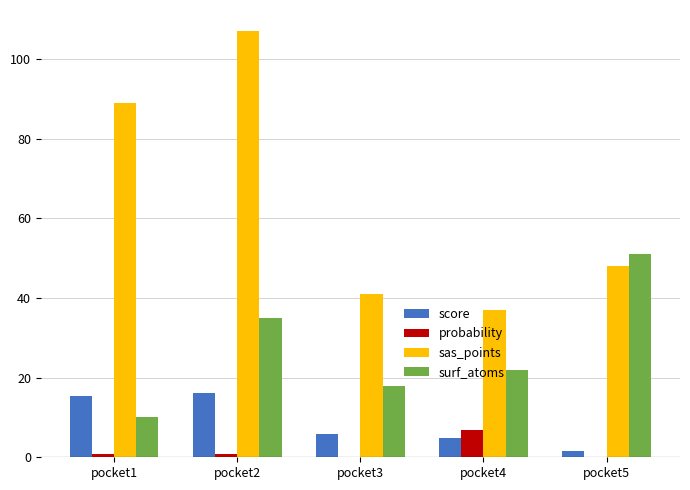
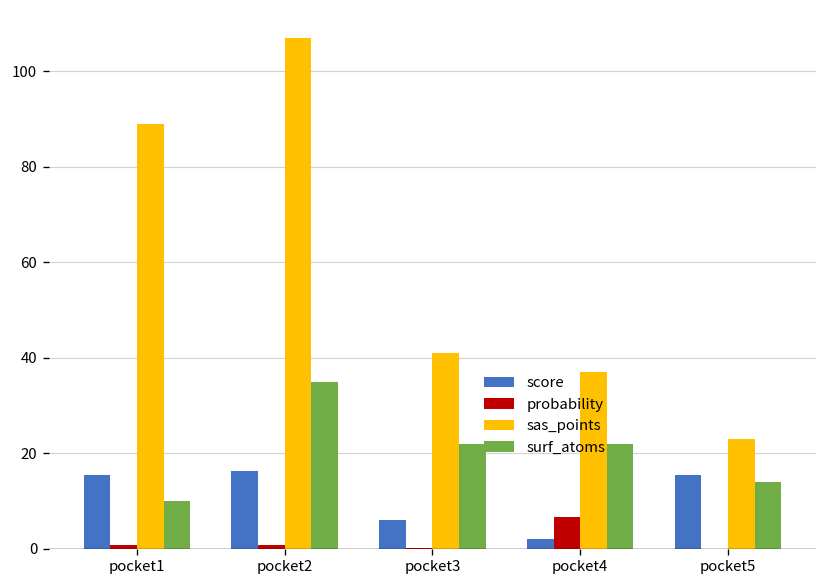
  {
    "score": {
      "pocket1": 15,
      "pocket2": 16,
      "pocket3": 6,
-     "pocket4": 5,
-     "pocket5": 2
+     "pocket4": 2,
+     "pocket5": 15
    },
    "probability": {
      "pocket1": 1,
      "pocket2": 1,
      "pocket4": 7
    },
    "sas_points": {
      "pocket1": 89,
      "pocket2": 107,
      "pocket3": 41,
      "pocket4": 37,
-     "pocket5": 48
+     "pocket5": 23
    },
    "surf_atoms": {
      "pocket1": 10,
      "pocket2": 35,
-     "pocket3": 18,
+     "pocket3": 22,
      "pocket4": 22,
-     "pocket5": 51
+     "pocket5": 14
    }
  }
